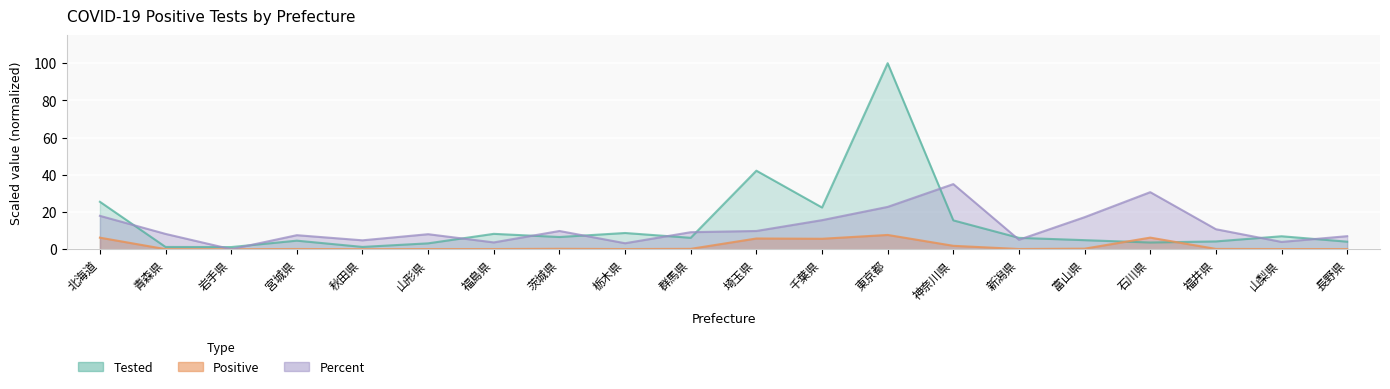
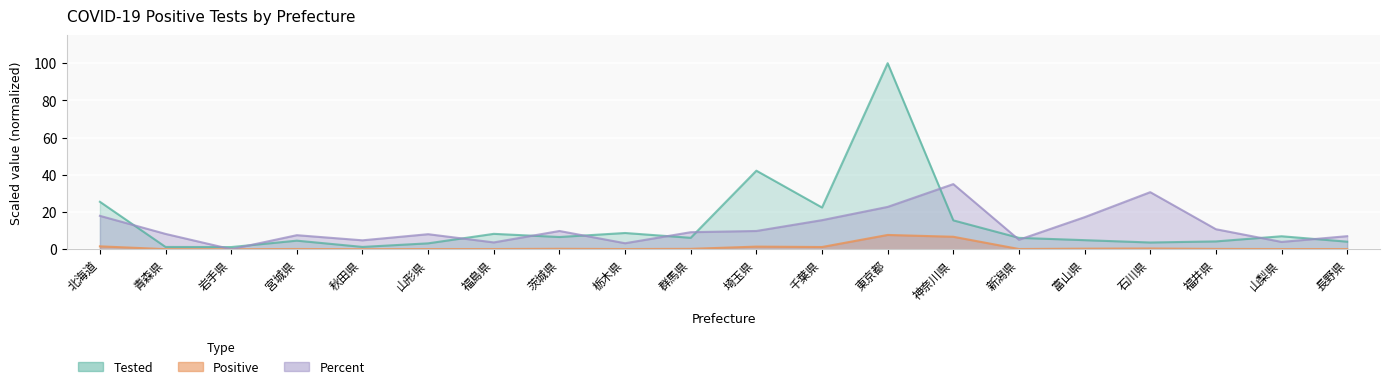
  {
    "Positive": {
-     "北海道": 6,
+     "北海道": 2,
      "宮城県": 0,
      "山形県": 0,
      "福島県": 0,
      "茨城県": 0,
      "栃木県": 0,
      "群馬県": 0,
-     "埼玉県": 6,
-     "千葉県": 6,
+     "埼玉県": 1,
+     "千葉県": 1,
      "東京都": 8,
-     "神奈川県": 2,
+     "神奈川県": 7,
      "新潟県": 0,
      "富山県": 0,
-     "石川県": 6,
+     "石川県": 0,
      "福井県": 0,
      "山梨県": 0,
      "長野県": 0
    }
  }
